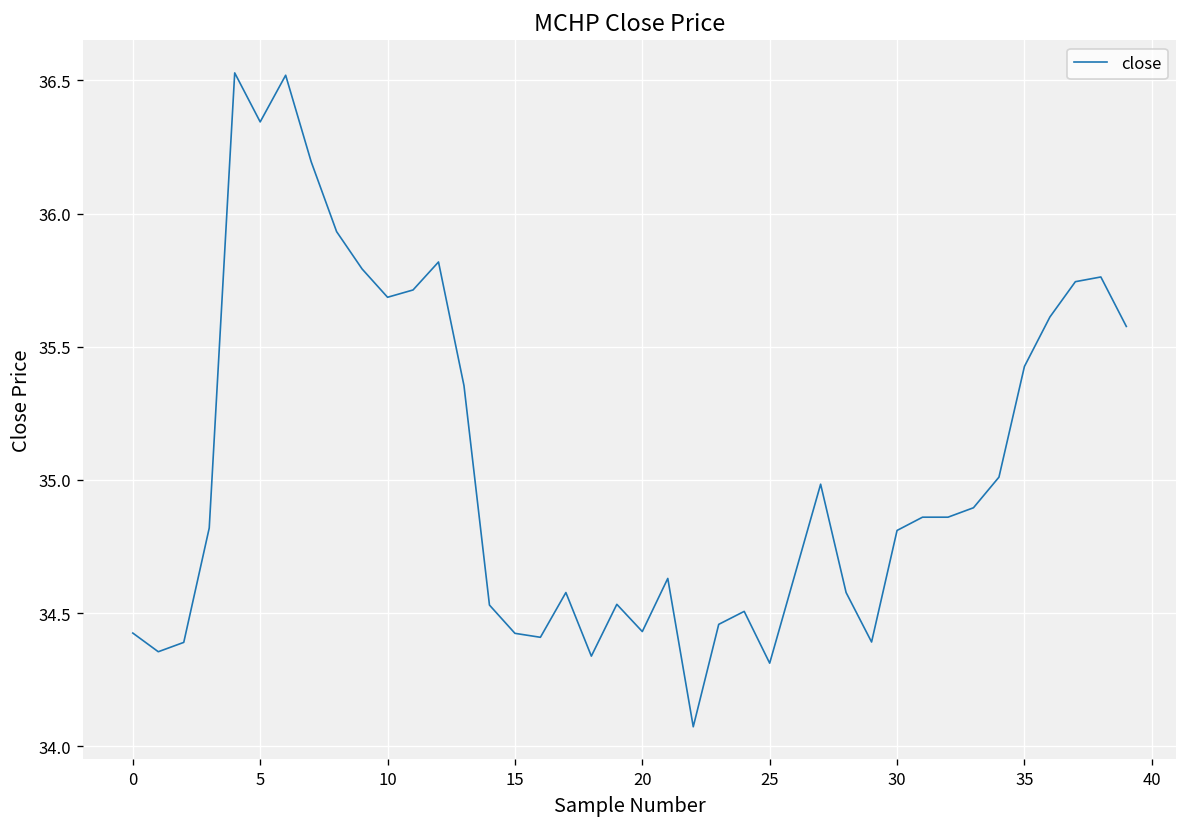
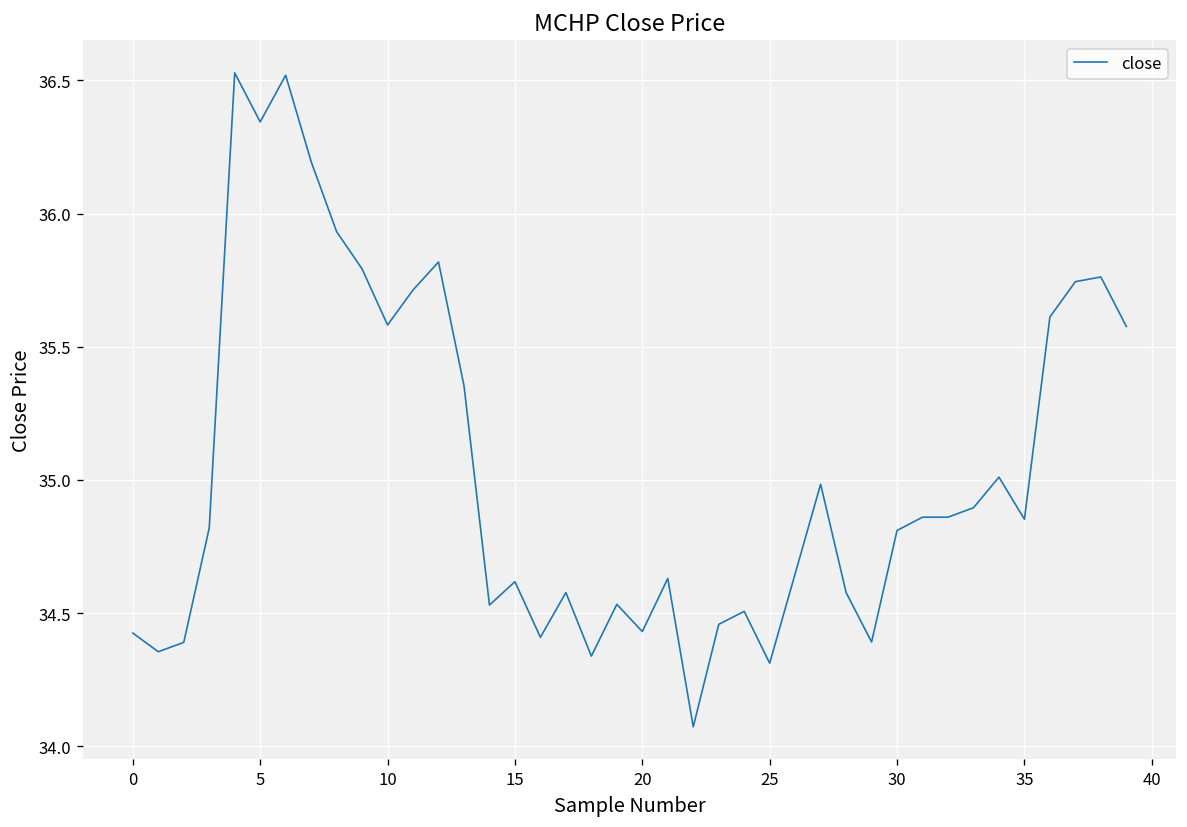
  {
    "0": 34.43,
    "5": 36.34,
-   "10": 35.69,
-   "15": 34.42,
+   "10": 35.58,
+   "15": 34.62,
    "20": 34.43,
    "25": 34.31,
    "30": 34.81,
-   "35": 35.43
+   "35": 34.85
  }
